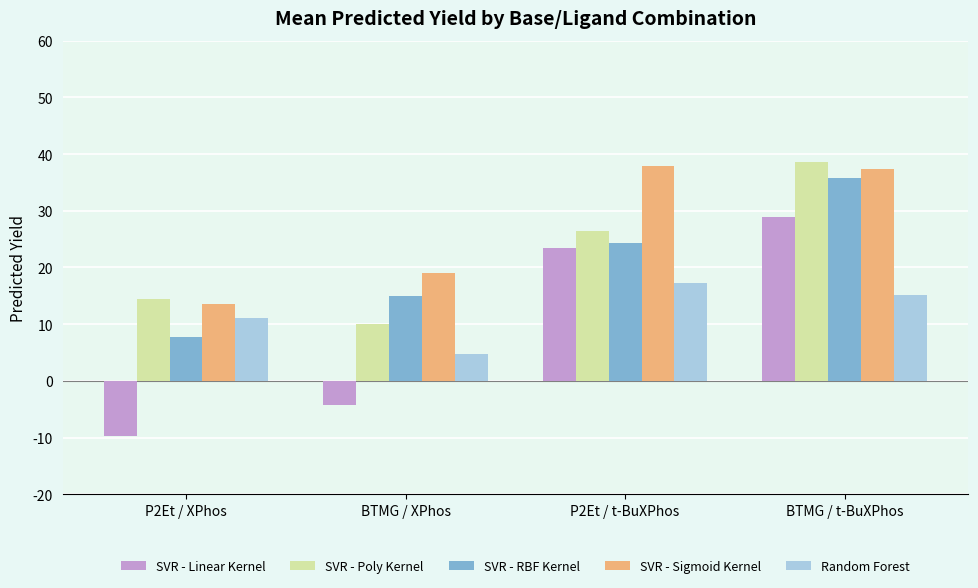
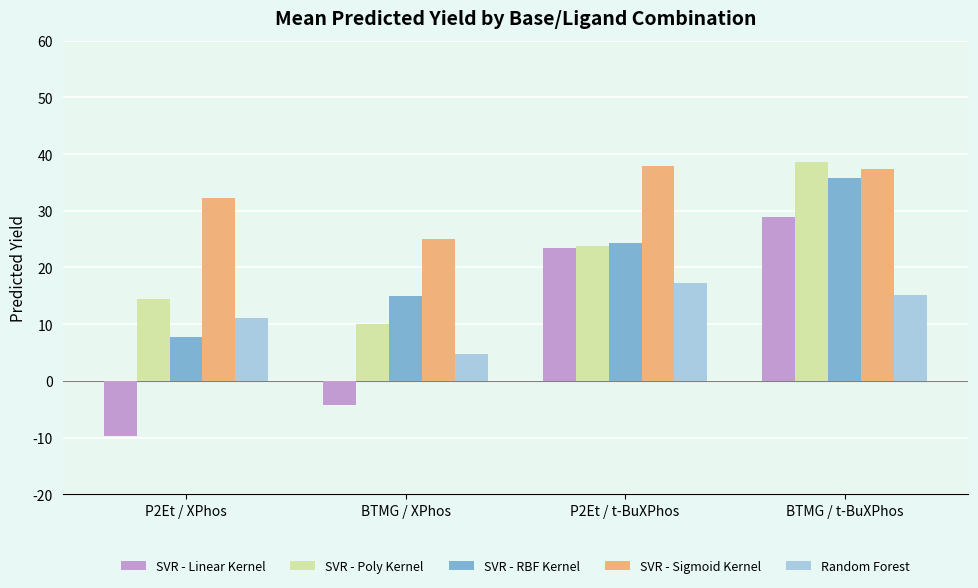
  {
    "SVR - Poly Kernel": {
      "P2Et / XPhos": 15,
      "BTMG / XPhos": 10,
-     "P2Et / t-BuXPhos": 26,
+     "P2Et / t-BuXPhos": 24,
      "BTMG / t-BuXPhos": 39
    },
    "SVR - Sigmoid Kernel": {
-     "P2Et / XPhos": 13,
-     "BTMG / XPhos": 19,
+     "P2Et / XPhos": 32,
+     "BTMG / XPhos": 25,
      "P2Et / t-BuXPhos": 38,
      "BTMG / t-BuXPhos": 37
    }
  }
